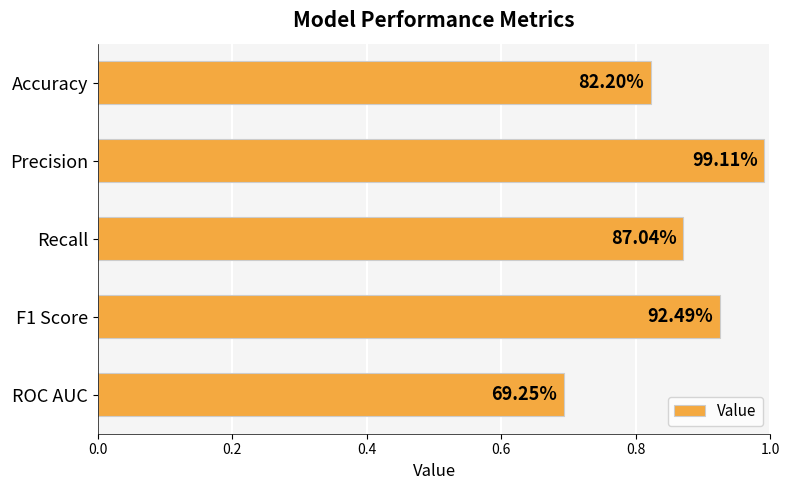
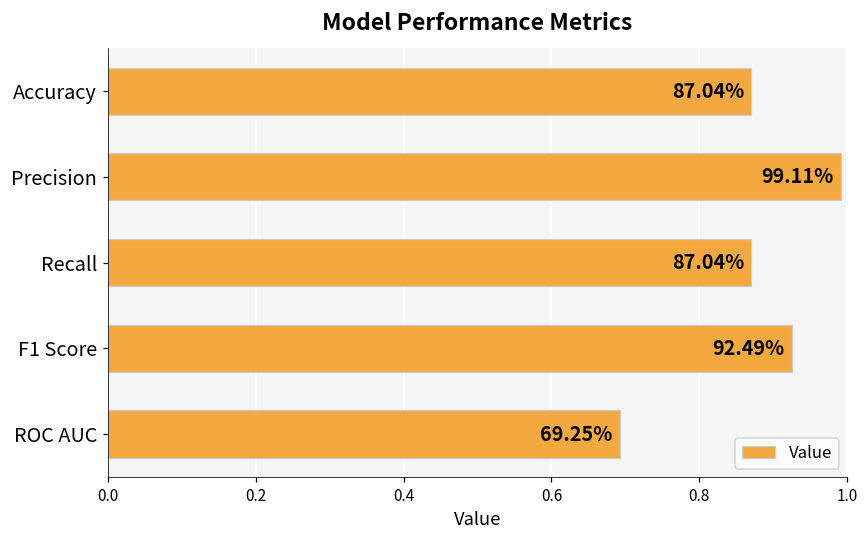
  {
-   "Accuracy": "82.20%",
+   "Accuracy": "87.04%",
    "Precision": "99.11%",
    "Recall": "87.04%",
    "F1 Score": "92.49%",
    "ROC AUC": "69.25%"
  }
